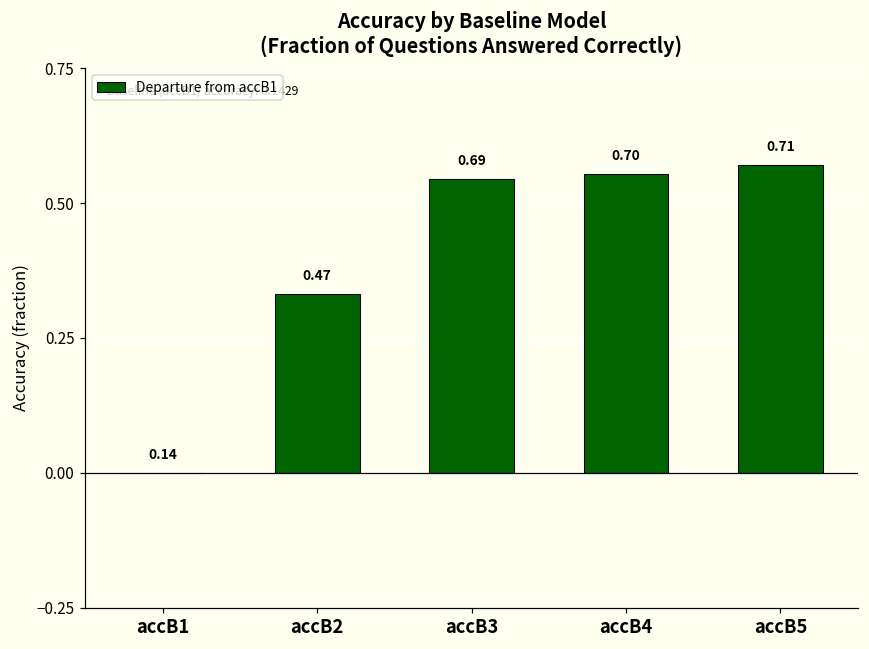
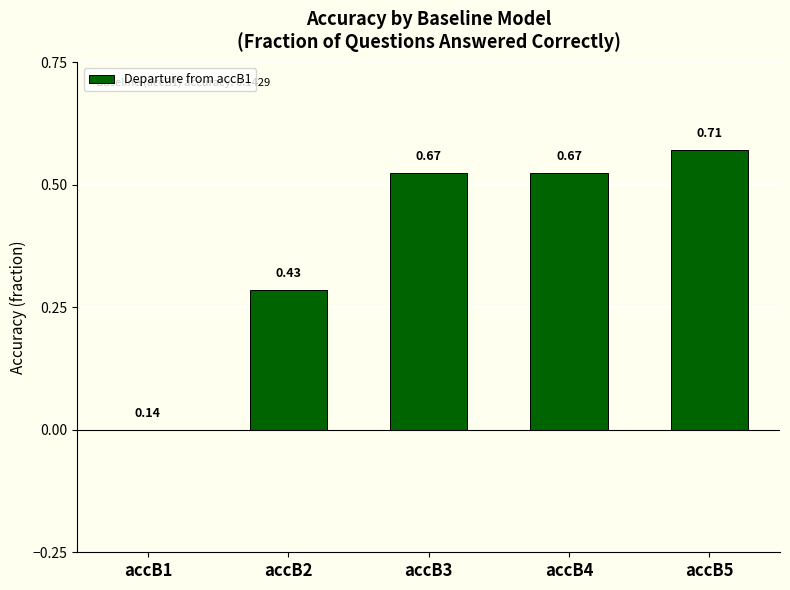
  {
-   "accB2": 0.47,
-   "accB3": 0.69,
-   "accB4": 0.70
+   "accB2": 0.43,
+   "accB3": 0.67,
+   "accB4": 0.67
  }
